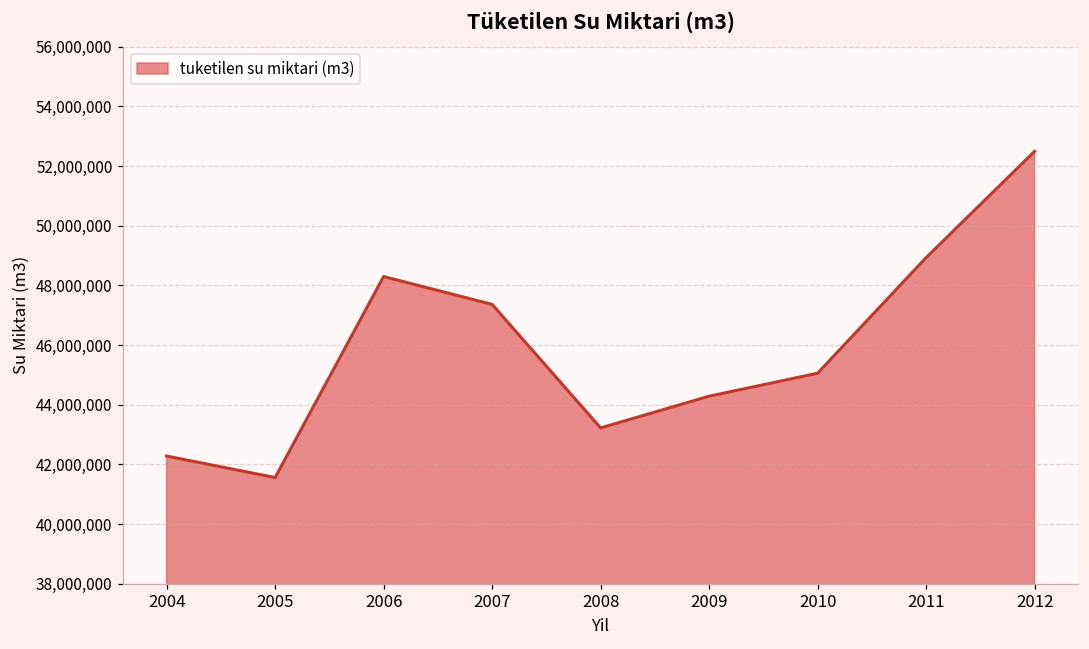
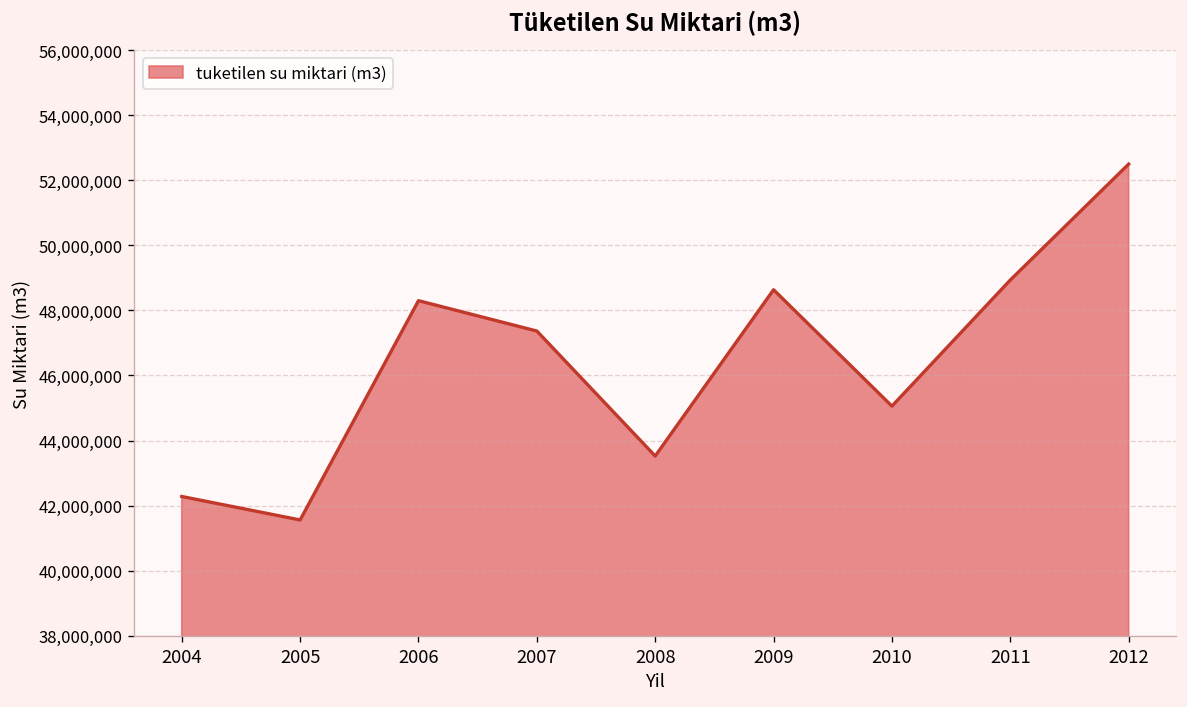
  {
    "2004": "42,300,000",
    "2005": "41,600,000",
    "2006": "48,300,000",
    "2007": "47,400,000",
-   "2008": "43,200,000",
-   "2009": "44,300,000",
+   "2008": "43,500,000",
+   "2009": "48,600,000",
    "2010": "45,100,000",
    "2011": "48,900,000",
    "2012": "52,500,000"
  }
